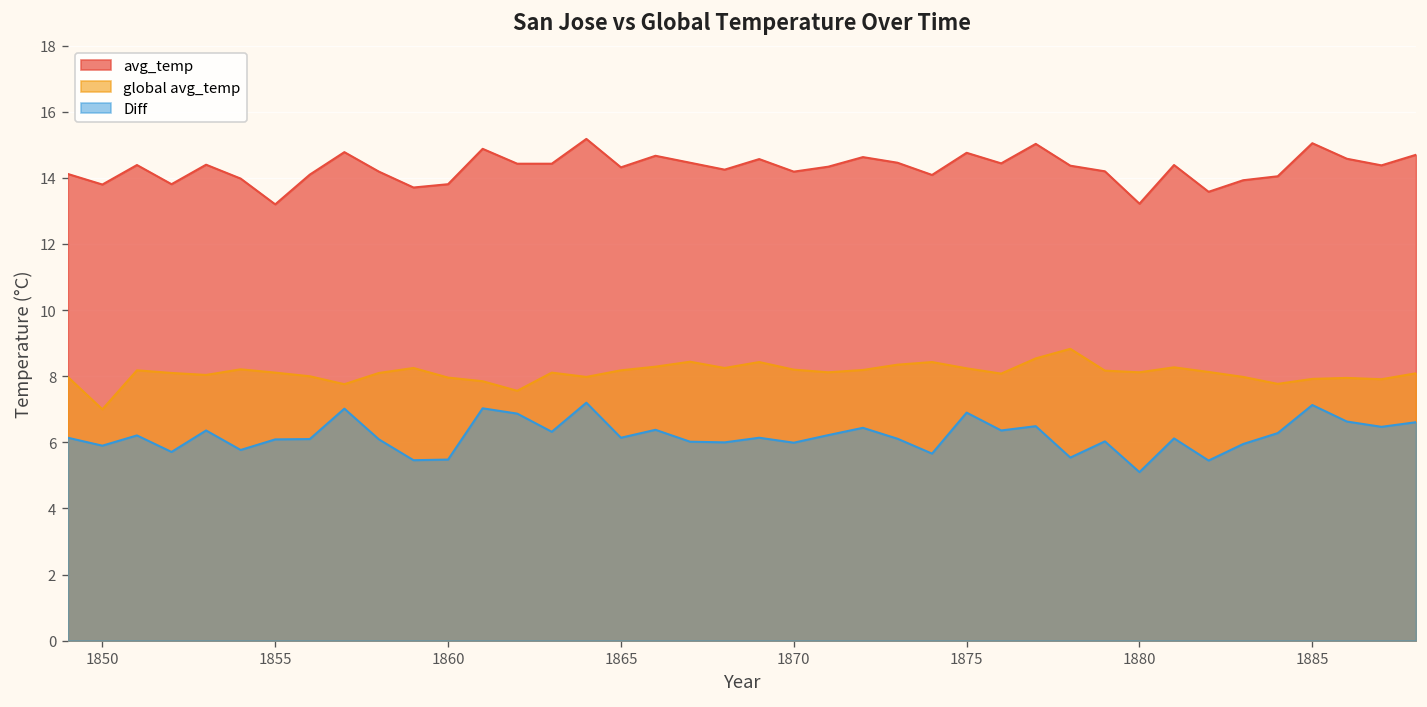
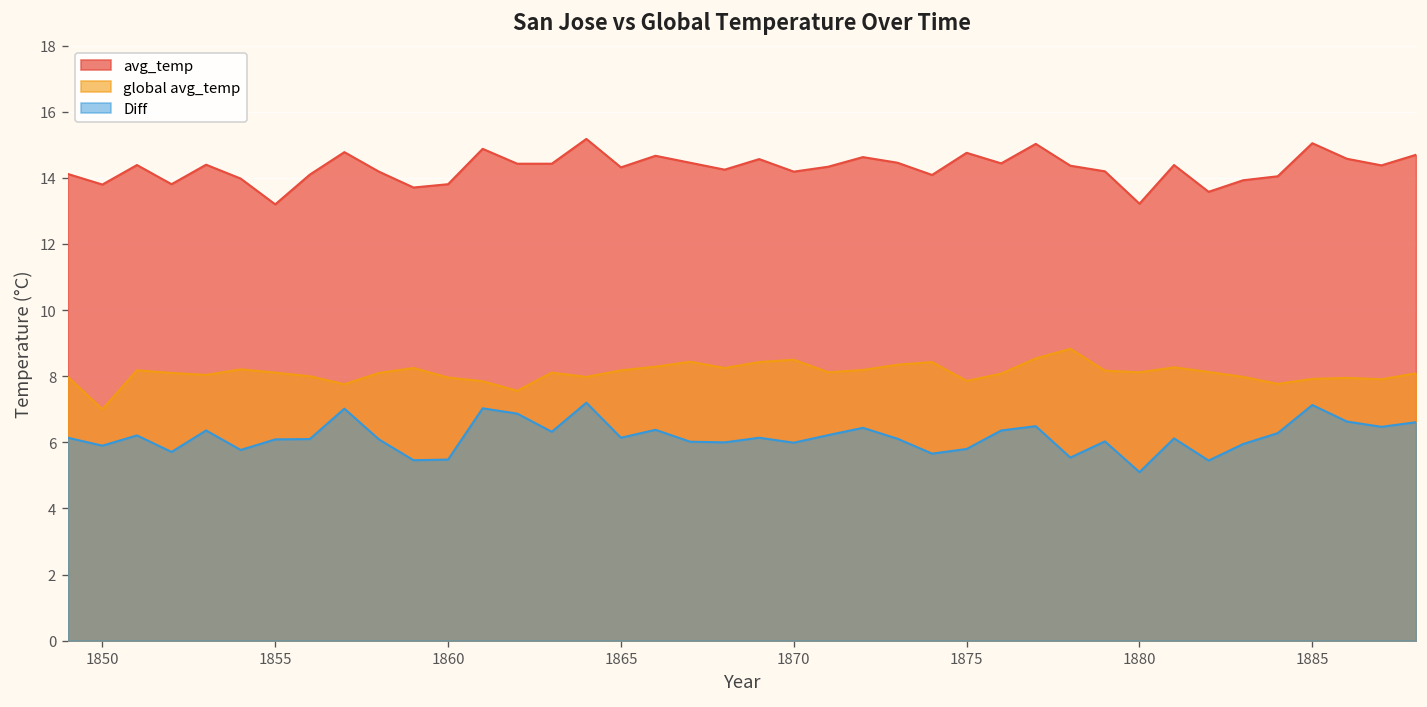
  {
    "avg_temp": {
      "1850": 13.8,
      "1855": 13.2,
      "1860": 13.8,
      "1865": 14.3,
      "1870": 14.2,
      "1875": 14.8,
      "1880": 13.2,
      "1885": 15.1
    },
    "global avg_temp": {
      "1850": 7.0,
      "1855": 8.1,
      "1860": 8.0,
      "1865": 8.2,
-     "1870": 8.2,
-     "1875": 8.2,
+     "1870": 8.5,
+     "1875": 7.9,
      "1880": 8.1,
      "1885": 7.9
    },
    "Diff": {
      "1850": 5.9,
      "1855": 6.1,
      "1860": 5.5,
      "1865": 6.1,
      "1870": 6.0,
-     "1875": 6.9,
+     "1875": 5.8,
      "1880": 5.1,
      "1885": 7.1
    }
  }
